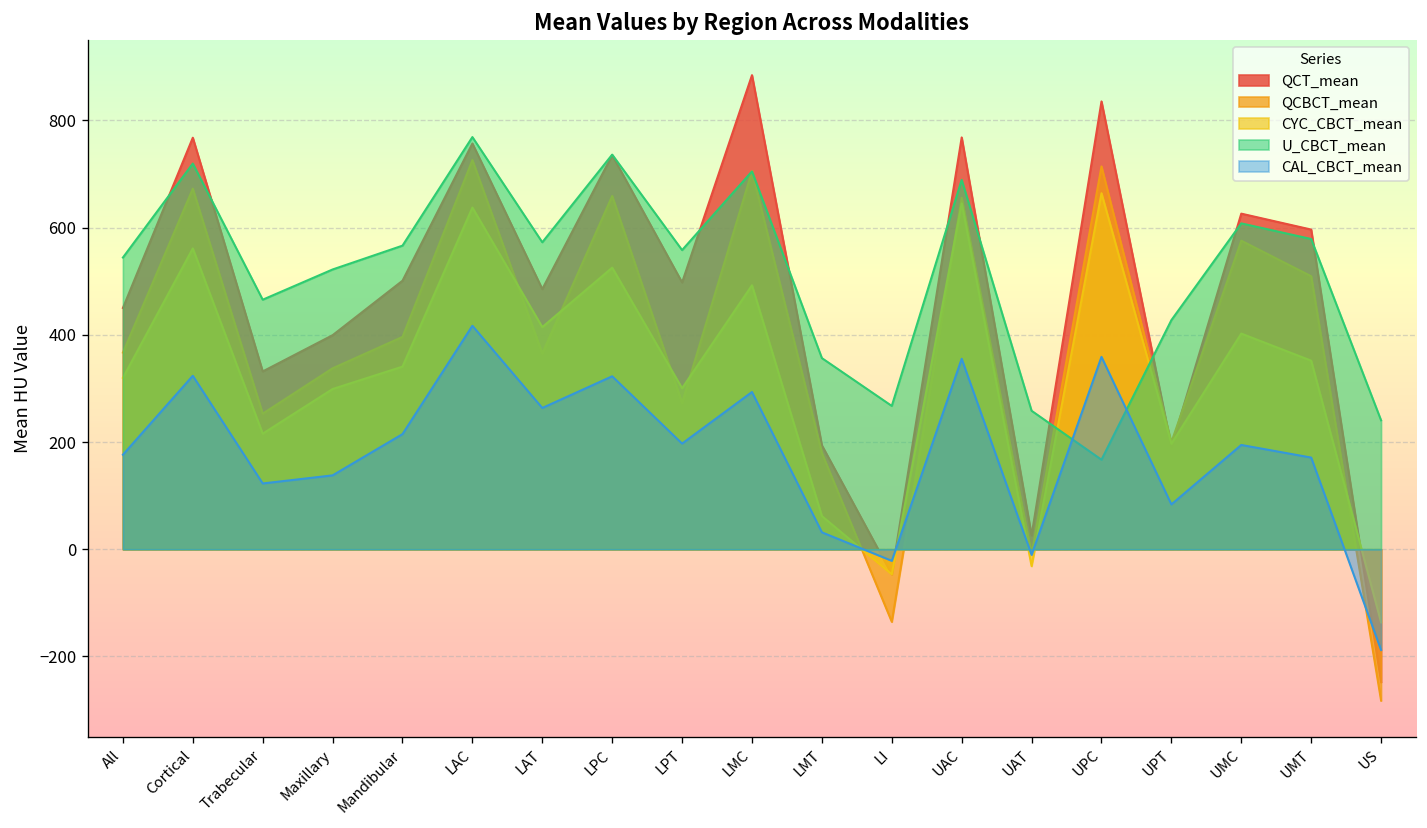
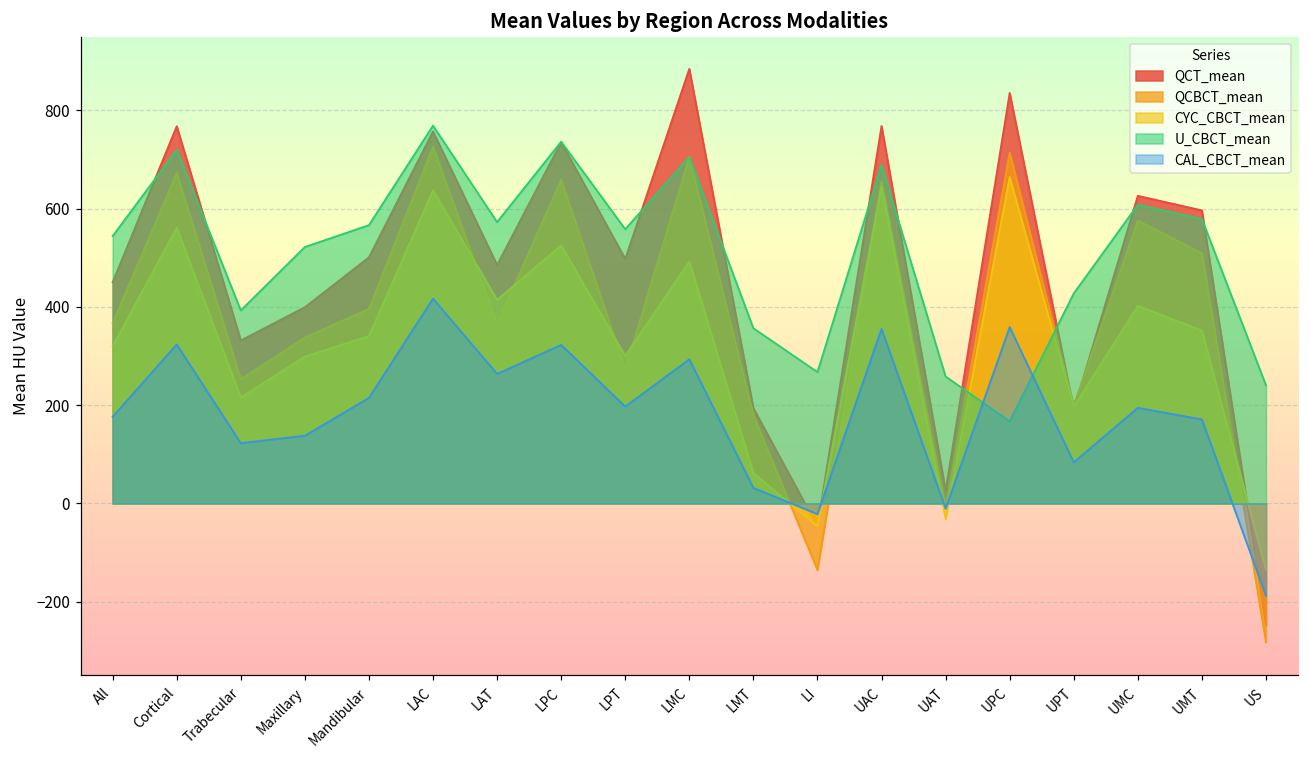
  {
    "U_CBCT_mean": {
      "All": 540,
      "Cortical": 720,
-     "Trabecular": 470,
+     "Trabecular": 390,
      "Maxillary": 520,
      "Mandibular": 570,
      "LAC": 770,
      "LAT": 570,
      "LPT": 560,
      "LMT": 360,
      "LI": 270,
      "UAC": 690,
      "UAT": 260,
      "UPC": 170,
      "UPT": 430,
      "UMC": 610,
      "UMT": 580,
      "US": 240
    }
  }
